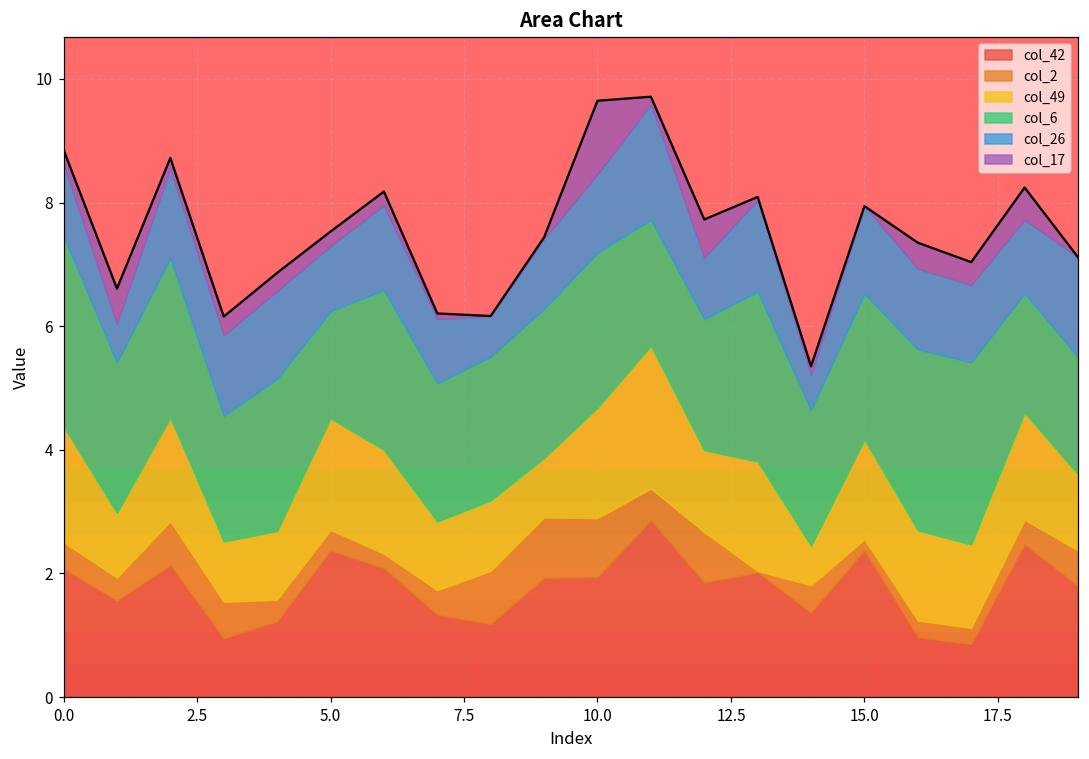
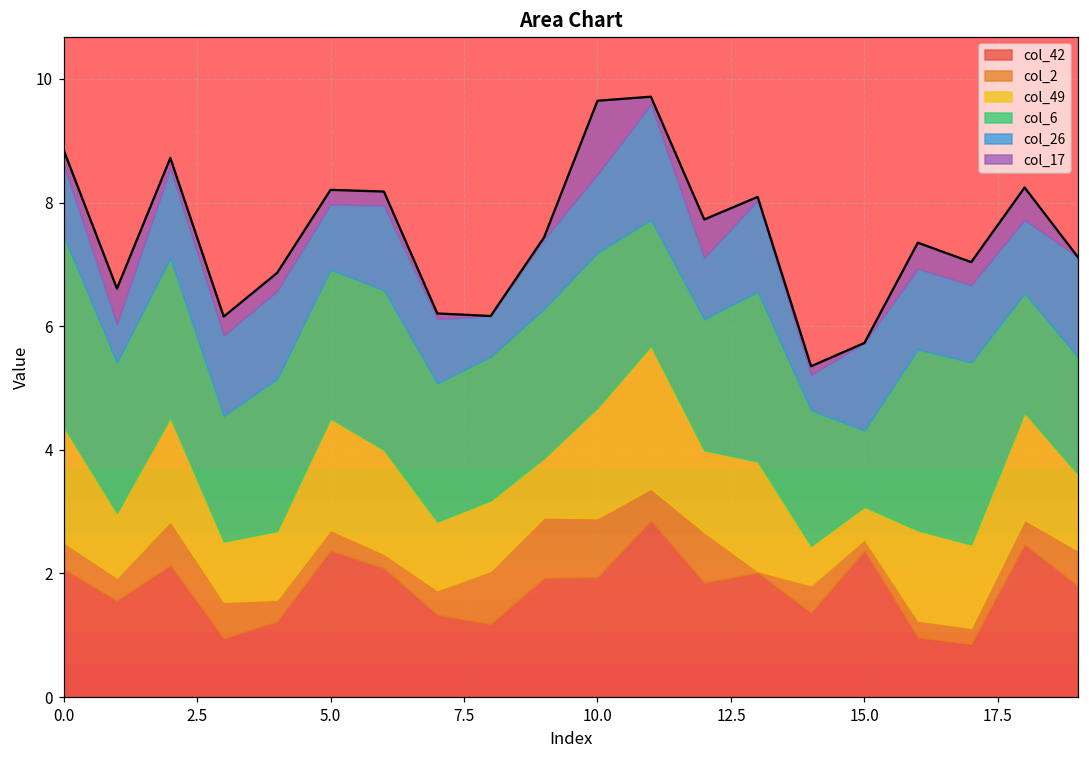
  {
    "col_49": {
      "0.0": 1.9,
      "5.0": 1.8,
      "10.0": 1.8,
-     "15.0": 1.6
+     "15.0": 0.5
    },
    "col_6": {
      "0.0": 3.1,
-     "5.0": 1.7,
+     "5.0": 2.4,
      "10.0": 2.5,
-     "15.0": 2.4
+     "15.0": 1.2
    },
    "col_26": {
      "0.0": 1.2,
      "5.0": 1.1,
      "10.0": 1.3
    },
    "col_17": {
      "0.0": 0.2,
      "5.0": 0.2,
      "10.0": 1.2
    }
  }
